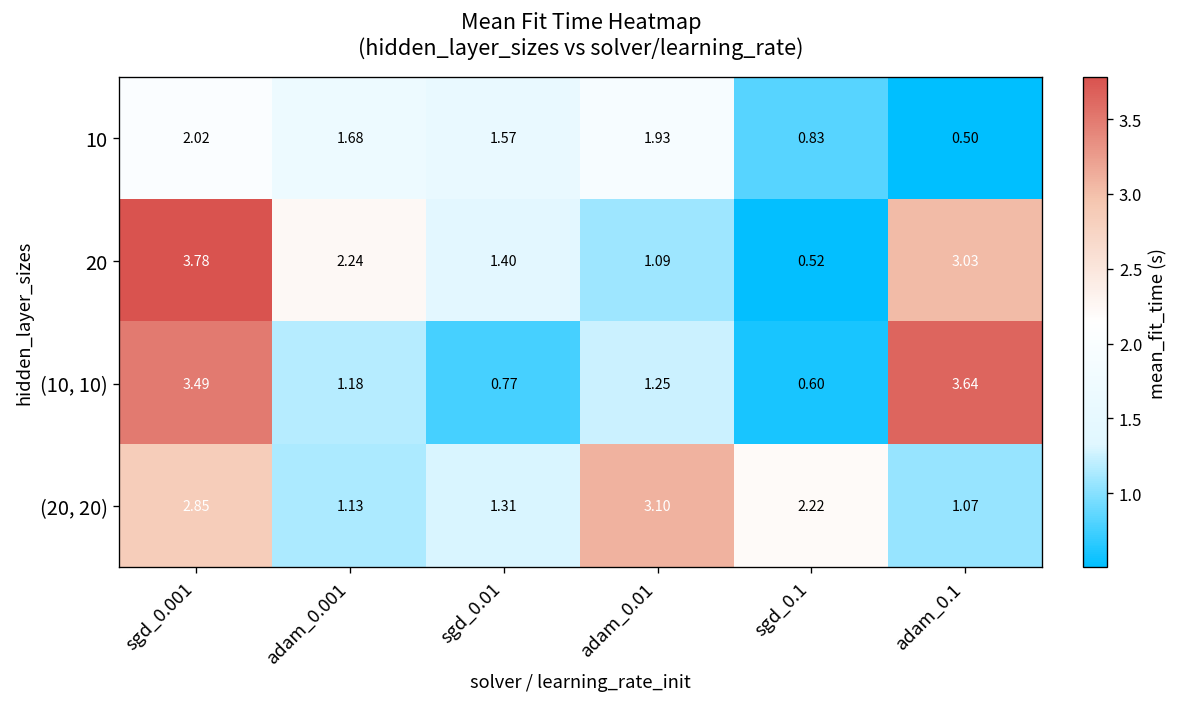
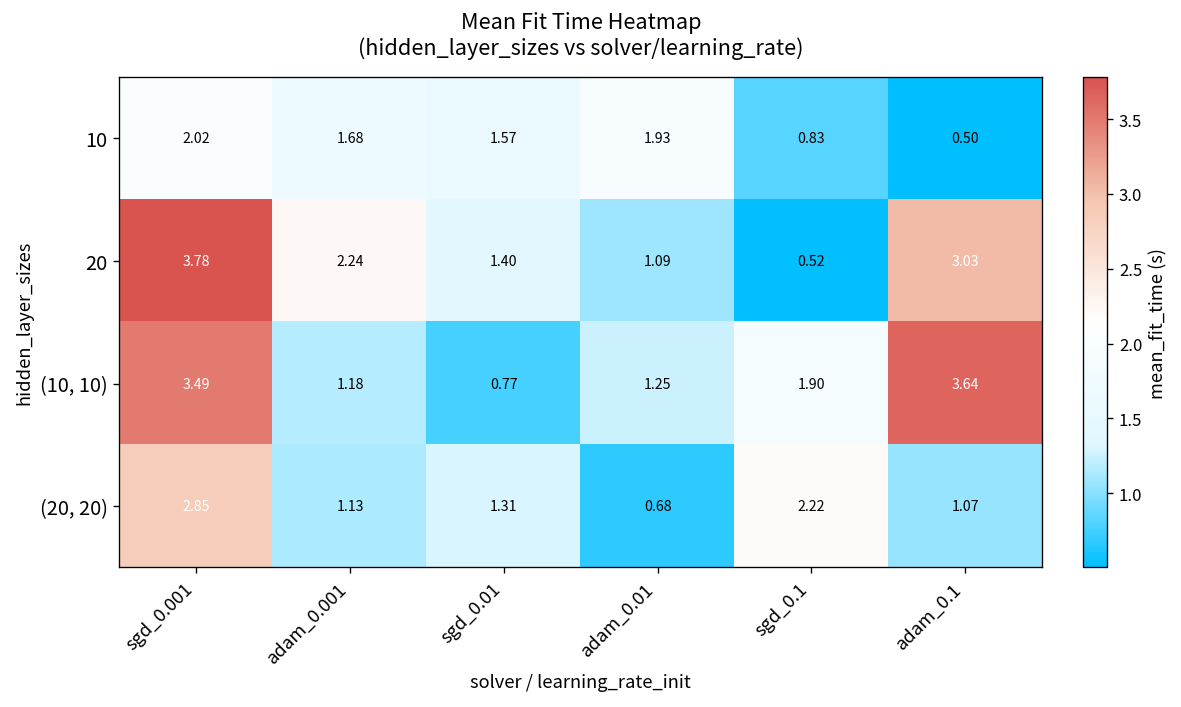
  {
    "10": {
      "sgd_0.001": 2.02,
      "adam_0.001": 1.68,
      "sgd_0.01": 1.57,
      "adam_0.01": 1.93,
      "sgd_0.1": 0.83,
      "adam_0.1": 0.50
    },
    "20": {
      "sgd_0.001": 3.78,
      "adam_0.001": 2.24,
      "sgd_0.01": 1.40,
      "adam_0.01": 1.09,
      "sgd_0.1": 0.52,
      "adam_0.1": 3.03
    },
    "(10, 10)": {
      "sgd_0.001": 3.49,
      "adam_0.001": 1.18,
      "sgd_0.01": 0.77,
      "adam_0.01": 1.25,
-     "sgd_0.1": 0.60,
+     "sgd_0.1": 1.90,
      "adam_0.1": 3.64
    },
    "(20, 20)": {
      "sgd_0.001": 2.85,
      "adam_0.001": 1.13,
      "sgd_0.01": 1.31,
-     "adam_0.01": 3.10,
+     "adam_0.01": 0.68,
      "sgd_0.1": 2.22,
      "adam_0.1": 1.07
    }
  }
